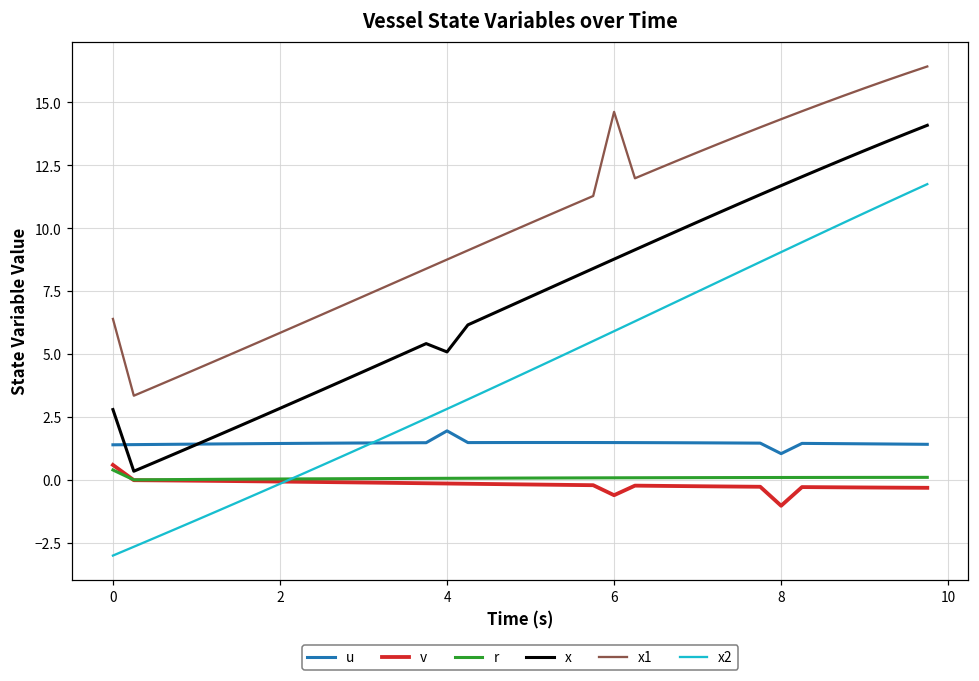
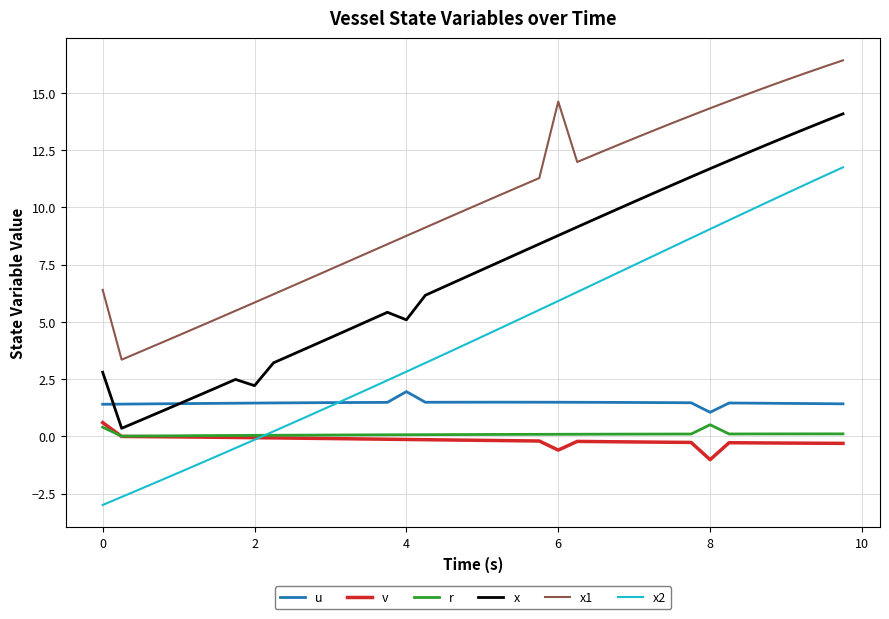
  {
    "u": {
      "0": 1.4,
      "2": 1.5,
      "4": 2.0,
      "6": 1.5,
      "8": 1.0
    },
    "v": {
      "0": 0.6,
      "4": -0.1,
      "6": -0.6,
      "8": -1.0
    },
    "r": {
      "0": 0.4,
      "4": 0.1,
      "6": 0.1,
-     "8": 0.1
+     "8": 0.5
    },
    "x": {
      "0": 2.8,
-     "2": 2.8,
+     "2": 2.2,
      "4": 5.1,
      "6": 8.8,
      "8": 11.7
    },
    "x1": {
      "0": 6.4,
      "2": 5.8,
      "4": 8.8,
      "6": 14.6,
      "8": 14.3
    },
    "x2": {
      "0": -3.0,
      "4": 2.8,
      "6": 5.9,
      "8": 9.1
    }
  }
